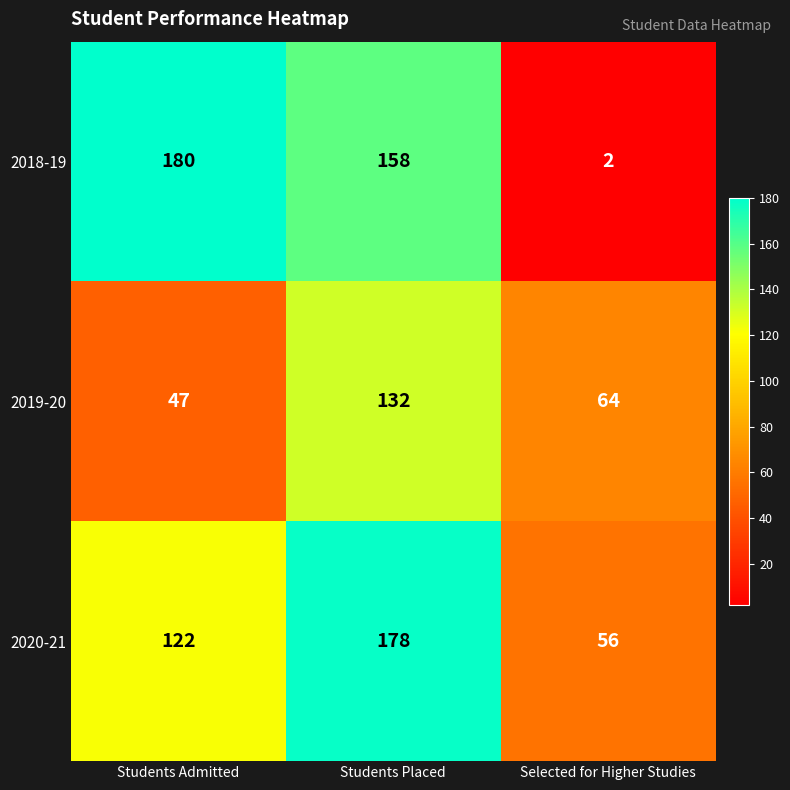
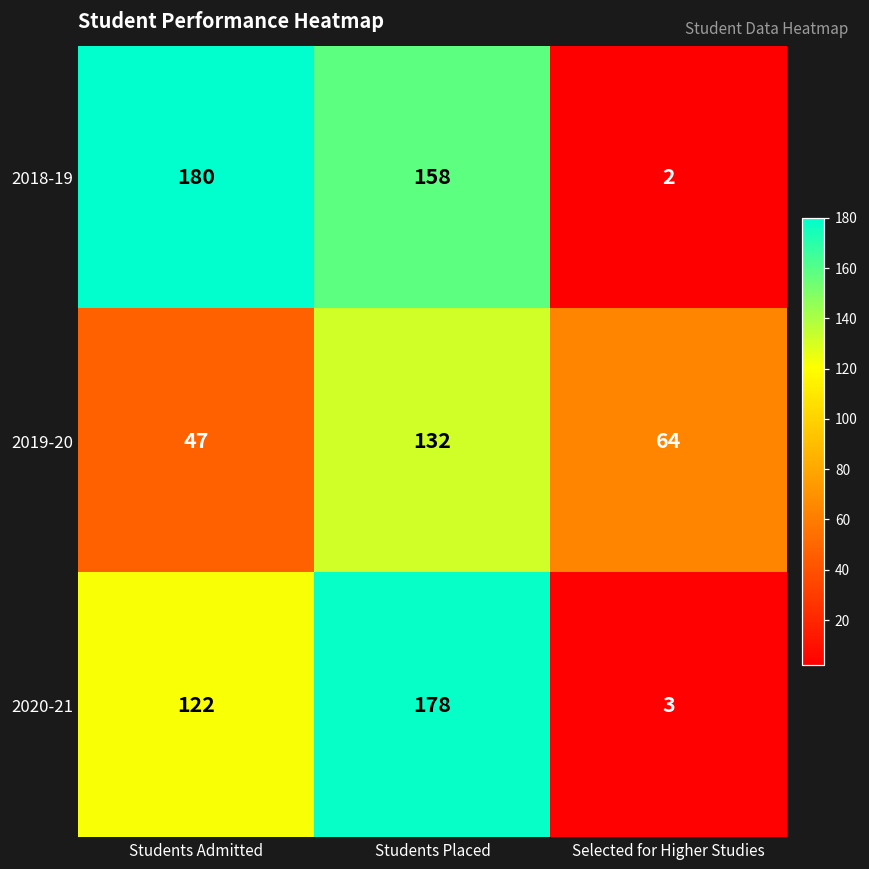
  {
    "2018-19": {
      "Students Admitted": 180,
      "Students Placed": 158,
      "Selected for Higher Studies": 2
    },
    "2019-20": {
      "Students Admitted": 47,
      "Students Placed": 132,
      "Selected for Higher Studies": 64
    },
    "2020-21": {
      "Students Admitted": 122,
      "Students Placed": 178,
-     "Selected for Higher Studies": 56
+     "Selected for Higher Studies": 3
    }
  }
